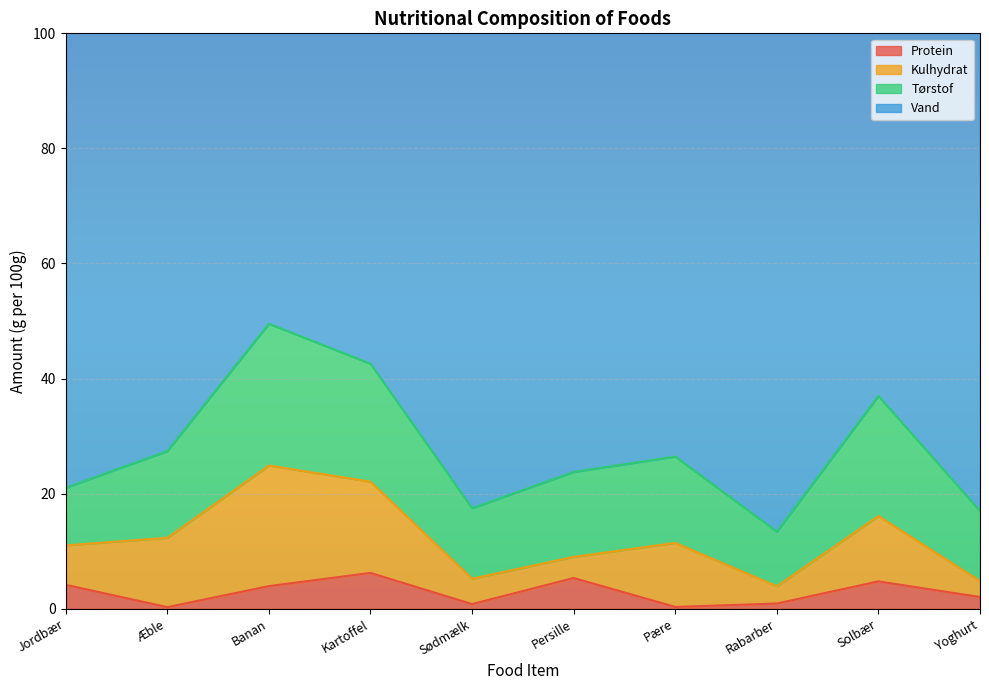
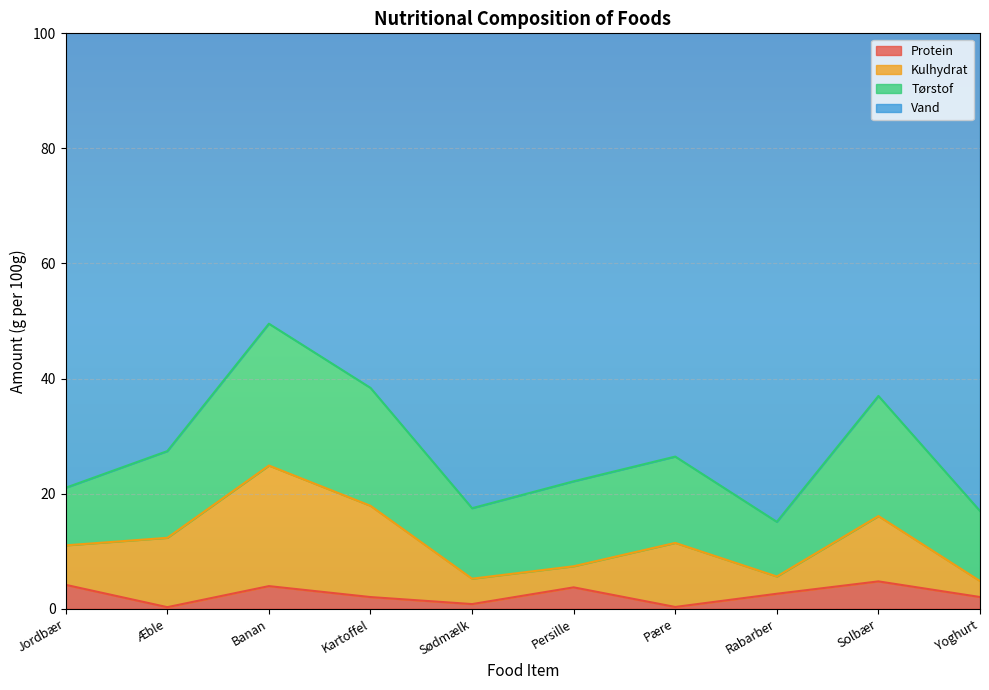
  {
    "Protein": {
      "Jordbær": 4,
      "Æble": 0,
      "Banan": 4,
-     "Kartoffel": 6,
+     "Kartoffel": 2,
      "Sødmælk": 1,
-     "Persille": 5,
+     "Persille": 4,
      "Pære": 0,
-     "Rabarber": 1,
+     "Rabarber": 3,
      "Solbær": 5,
      "Yoghurt": 2
    },
    "Kulhydrat": {
      "Jordbær": 7,
      "Æble": 12,
      "Banan": 21,
      "Kartoffel": 16,
      "Sødmælk": 4,
      "Persille": 4,
      "Pære": 11,
      "Rabarber": 3,
      "Solbær": 11,
      "Yoghurt": 3
    },
    "Tørstof": {
      "Jordbær": 10,
      "Æble": 15,
      "Banan": 25,
      "Kartoffel": 20,
      "Sødmælk": 12,
      "Persille": 15,
      "Pære": 15,
      "Rabarber": 10,
      "Solbær": 21,
      "Yoghurt": 12
    }
  }
